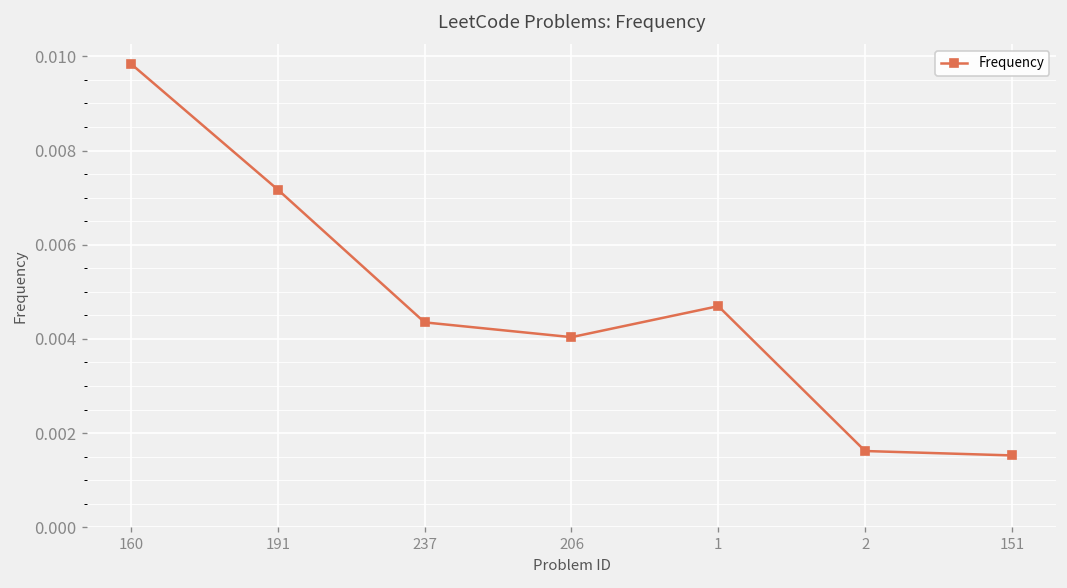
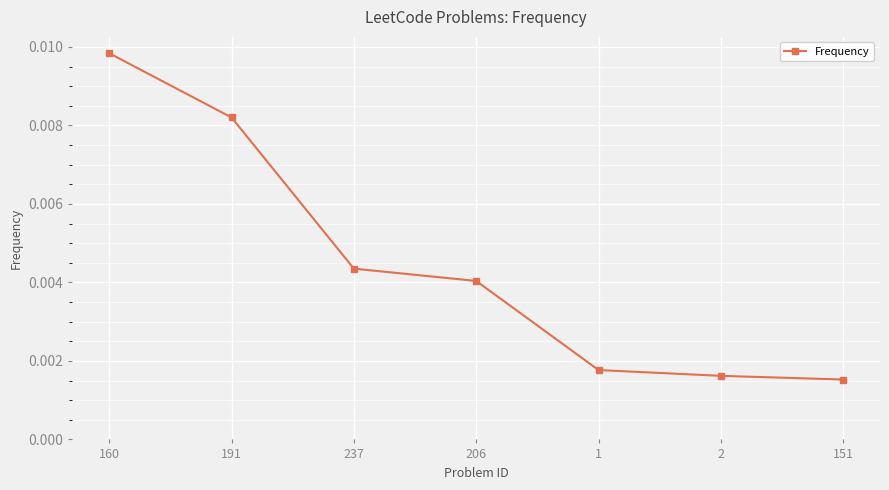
  {
    "160": 0.0098,
-   "191": 0.0072,
+   "191": 0.0082,
    "237": 0.0044,
    "206": 0.0040,
-   "1": 0.0047,
+   "1": 0.0018,
    "2": 0.0016,
    "151": 0.0015
  }
